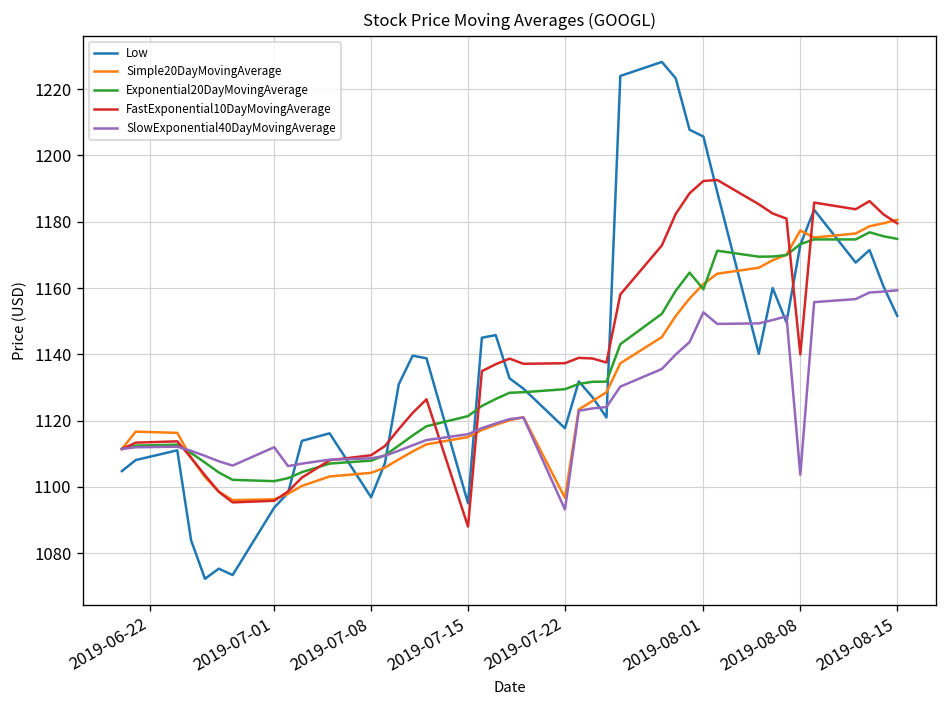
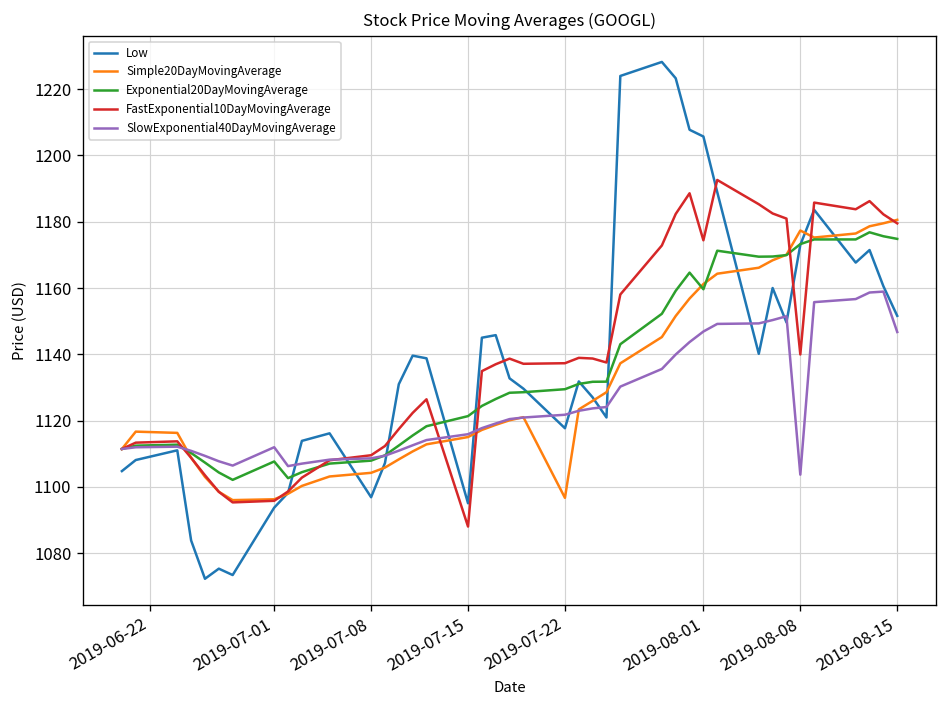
  {
    "Low": {
      "2019-07-01": 1094,
      "2019-07-08": 1097,
      "2019-07-15": 1095,
      "2019-07-22": 1118,
      "2019-08-01": 1206,
      "2019-08-15": 1152
    },
    "Simple20DayMovingAverage": {
      "2019-07-08": 1104,
      "2019-07-22": 1097,
      "2019-08-01": 1161,
      "2019-08-08": 1177,
      "2019-08-15": 1181
    },
    "Exponential20DayMovingAverage": {
-     "2019-07-01": 1102,
+     "2019-07-01": 1108,
      "2019-07-15": 1121,
      "2019-07-22": 1129,
      "2019-08-01": 1160,
      "2019-08-15": 1175
    },
    "FastExponential10DayMovingAverage": {
      "2019-07-15": 1088,
      "2019-07-22": 1137,
-     "2019-08-01": 1192,
+     "2019-08-01": 1174,
      "2019-08-08": 1140,
      "2019-08-15": 1180
    },
    "SlowExponential40DayMovingAverage": {
      "2019-07-01": 1112,
-     "2019-07-22": 1093,
-     "2019-08-01": 1153,
+     "2019-07-22": 1122,
+     "2019-08-01": 1147,
      "2019-08-08": 1104,
-     "2019-08-15": 1159
+     "2019-08-15": 1147
    }
  }
